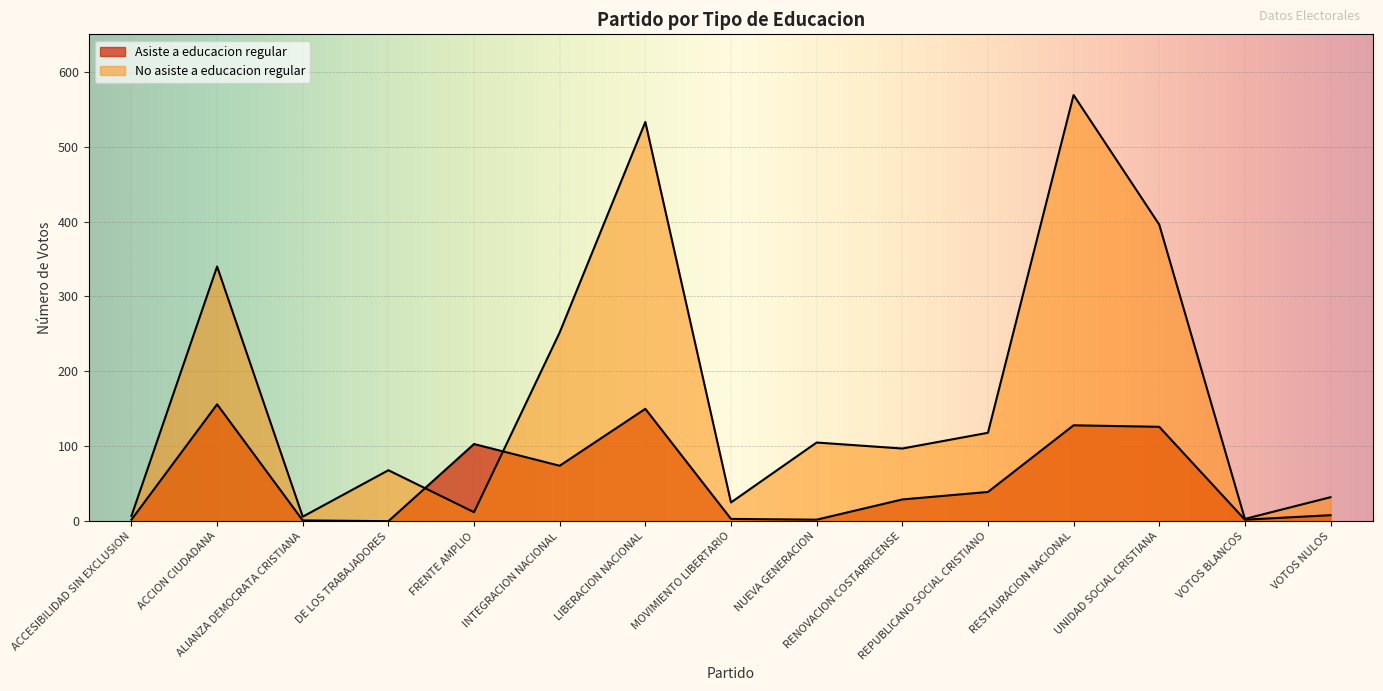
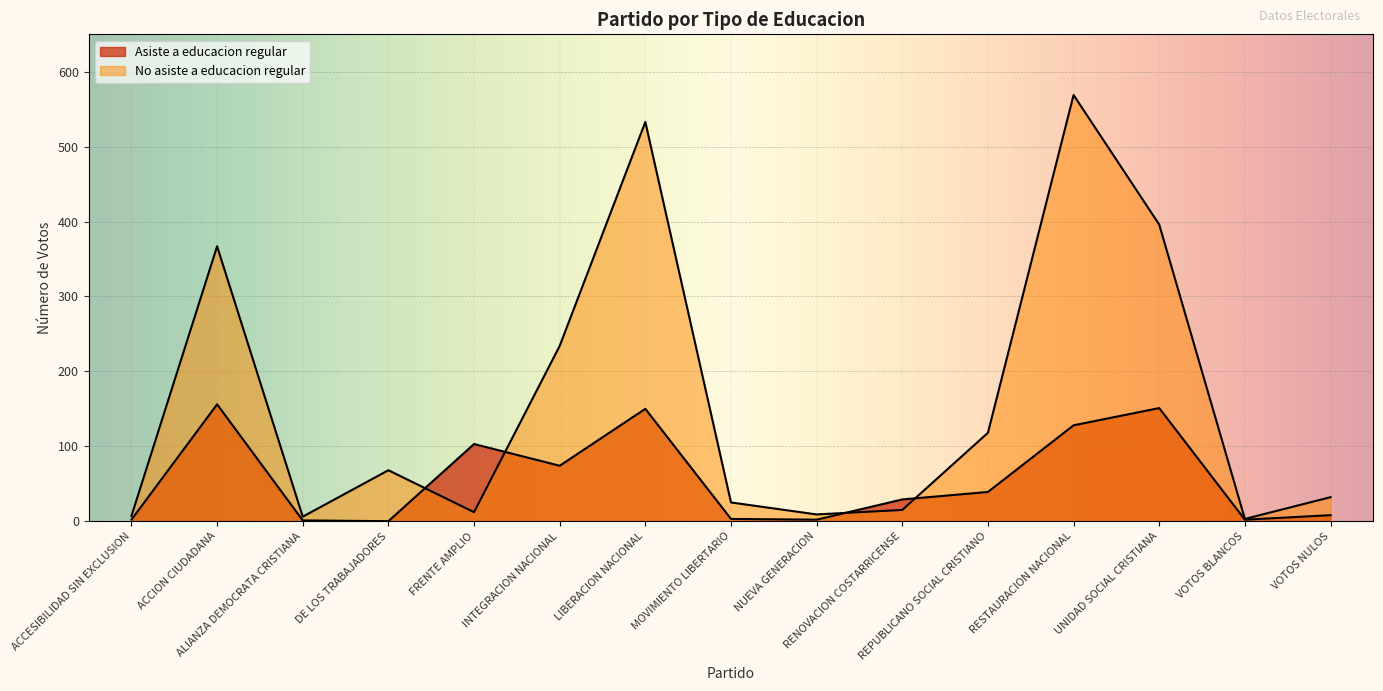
  {
    "Asiste a educacion regular": {
      "ACCESIBILIDAD SIN EXCLUSION": 0,
      "ACCION CIUDADANA": 160,
      "ALIANZA DEMOCRATA CRISTIANA": 0,
      "DE LOS TRABAJADORES": 0,
      "FRENTE AMPLIO": 100,
      "INTEGRACION NACIONAL": 70,
      "LIBERACION NACIONAL": 150,
      "MOVIMIENTO LIBERTARIO": 0,
      "NUEVA GENERACION": 0,
      "RENOVACION COSTARRICENSE": 30,
      "REPUBLICANO SOCIAL CRISTIANO": 40,
      "RESTAURACION NACIONAL": 130,
-     "UNIDAD SOCIAL CRISTIANA": 130,
+     "UNIDAD SOCIAL CRISTIANA": 150,
      "VOTOS NULOS": 10
    },
    "No asiste a educacion regular": {
      "ACCESIBILIDAD SIN EXCLUSION": 10,
-     "ACCION CIUDADANA": 340,
+     "ACCION CIUDADANA": 370,
      "ALIANZA DEMOCRATA CRISTIANA": 10,
      "DE LOS TRABAJADORES": 70,
      "FRENTE AMPLIO": 10,
-     "INTEGRACION NACIONAL": 250,
+     "INTEGRACION NACIONAL": 230,
      "LIBERACION NACIONAL": 530,
      "MOVIMIENTO LIBERTARIO": 30,
-     "NUEVA GENERACION": 110,
-     "RENOVACION COSTARRICENSE": 100,
+     "NUEVA GENERACION": 10,
+     "RENOVACION COSTARRICENSE": 20,
      "REPUBLICANO SOCIAL CRISTIANO": 120,
      "RESTAURACION NACIONAL": 570,
      "UNIDAD SOCIAL CRISTIANA": 400,
      "VOTOS NULOS": 30
    }
  }
